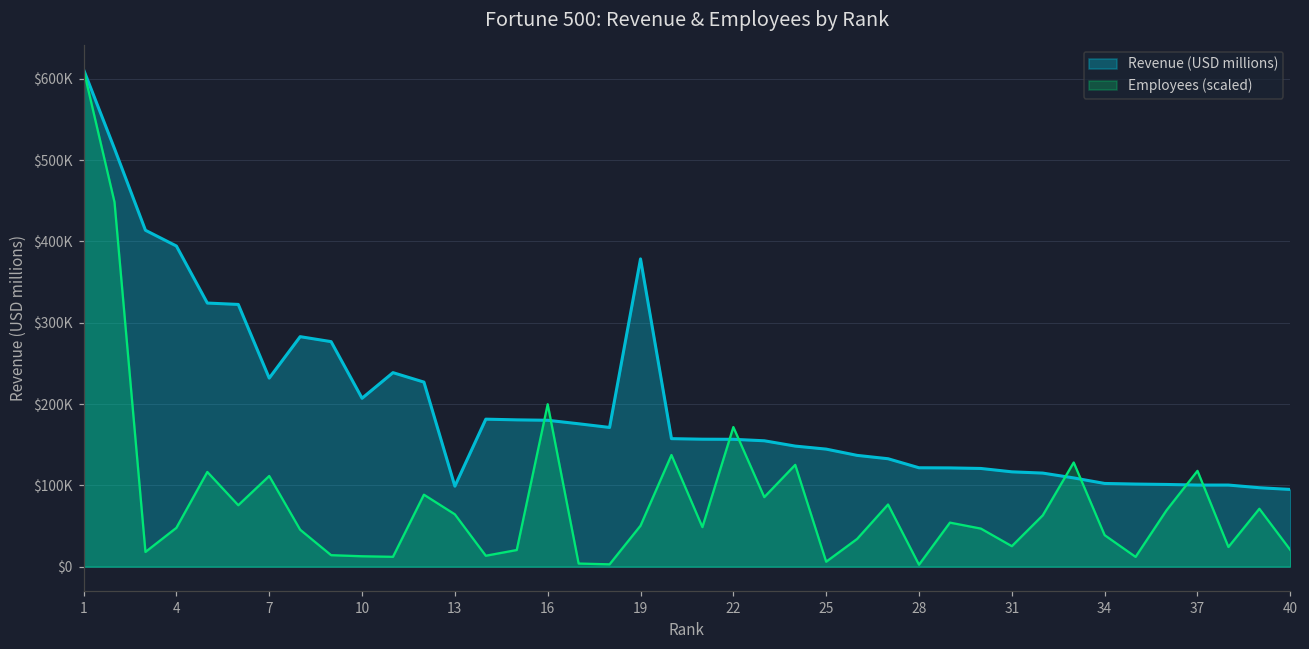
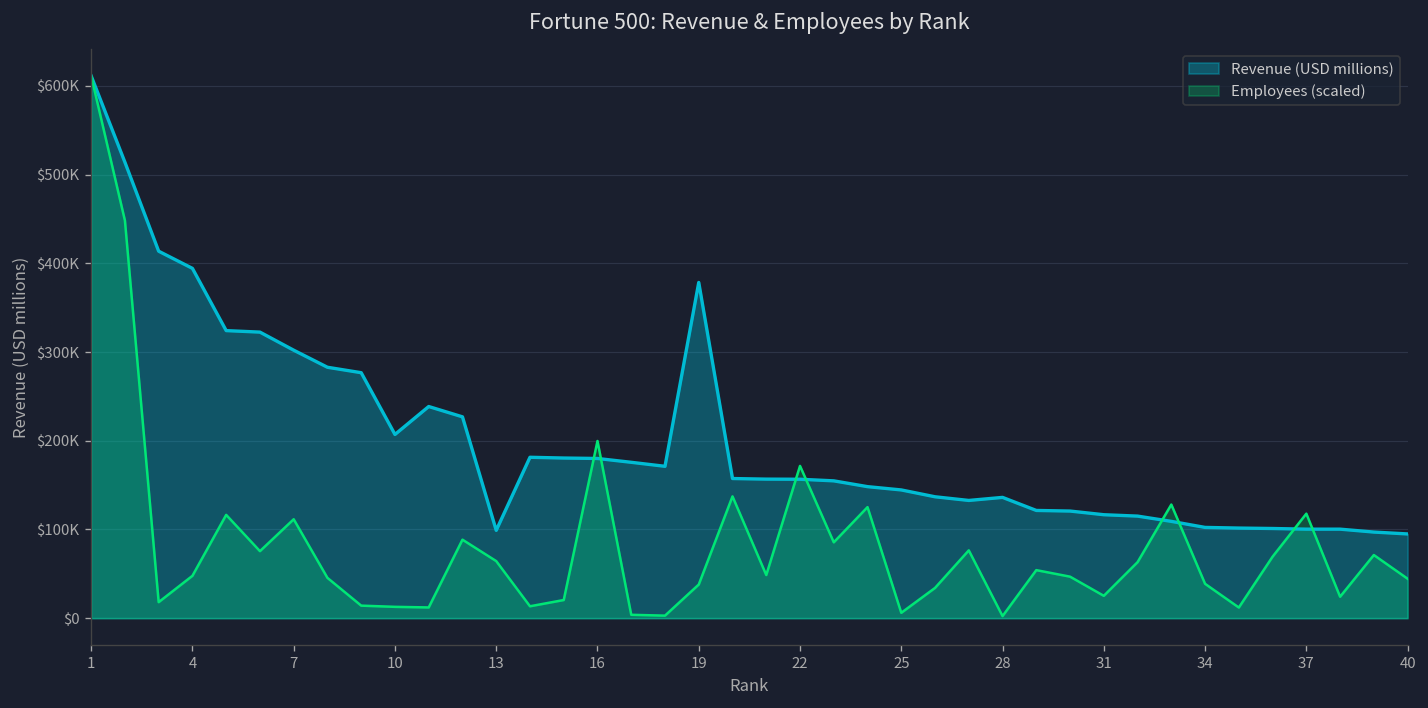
  {
    "Revenue (USD millions)": {
      "4": "$390000",
-     "7": "$230000",
+     "7": "$300000",
      "10": "$210000",
      "13": "$100000",
      "16": "$180000",
      "19": "$380000",
      "22": "$160000",
      "25": "$140000",
-     "28": "$120000",
+     "28": "$140000",
      "31": "$120000",
      "34": "$100000",
      "37": "$100000",
      "40": "$90000"
    },
    "Employees (scaled)": {
      "4": "$50000",
      "7": "$110000",
      "10": "$10000",
      "13": "$60000",
      "16": "$200000",
-     "19": "$50000",
+     "19": "$40000",
      "22": "$170000",
      "25": "$10000",
      "28": "$0",
      "31": "$30000",
      "34": "$40000",
      "37": "$120000",
-     "40": "$20000"
+     "40": "$40000"
    }
  }
